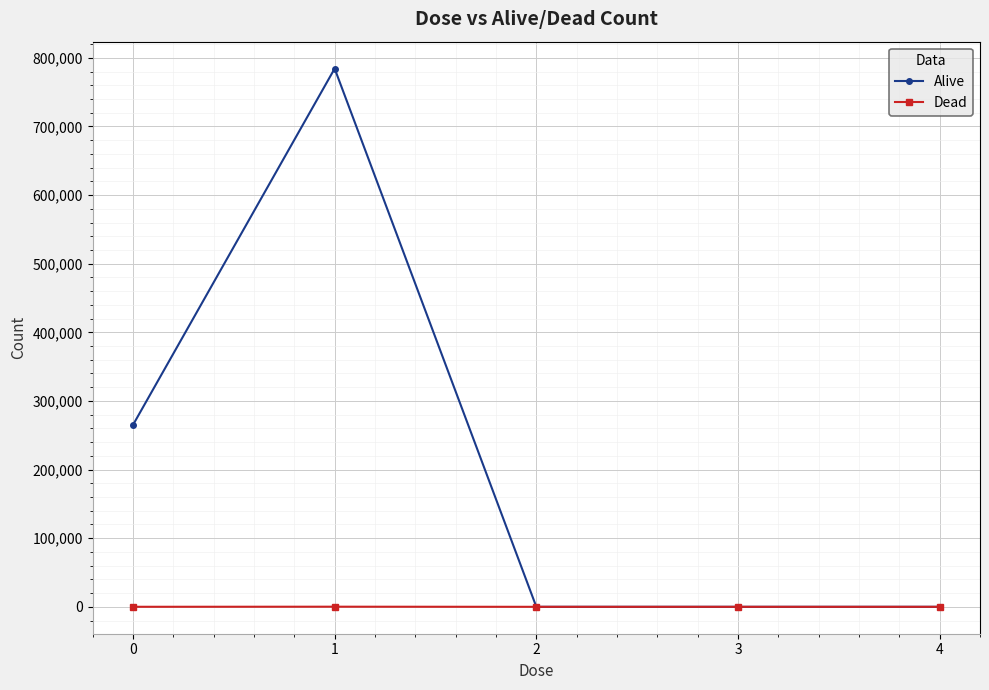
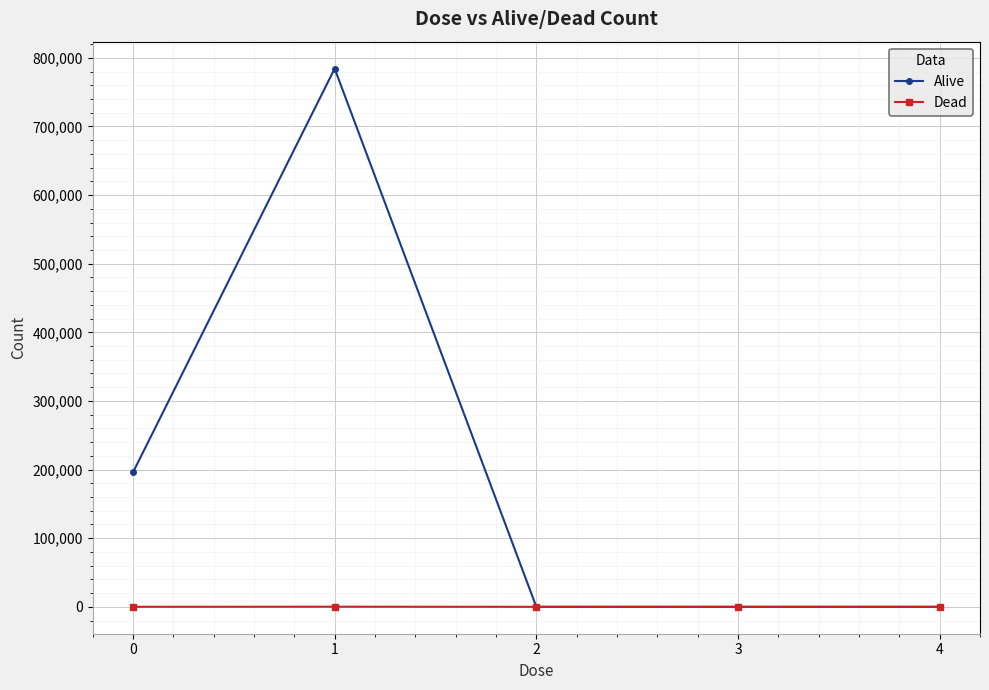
  {
    "Alive": {
-     "0": "270,000",
+     "0": "200,000",
      "1": "780,000"
    },
    "Dead": {
      "0": "0",
      "1": "0"
    }
  }
